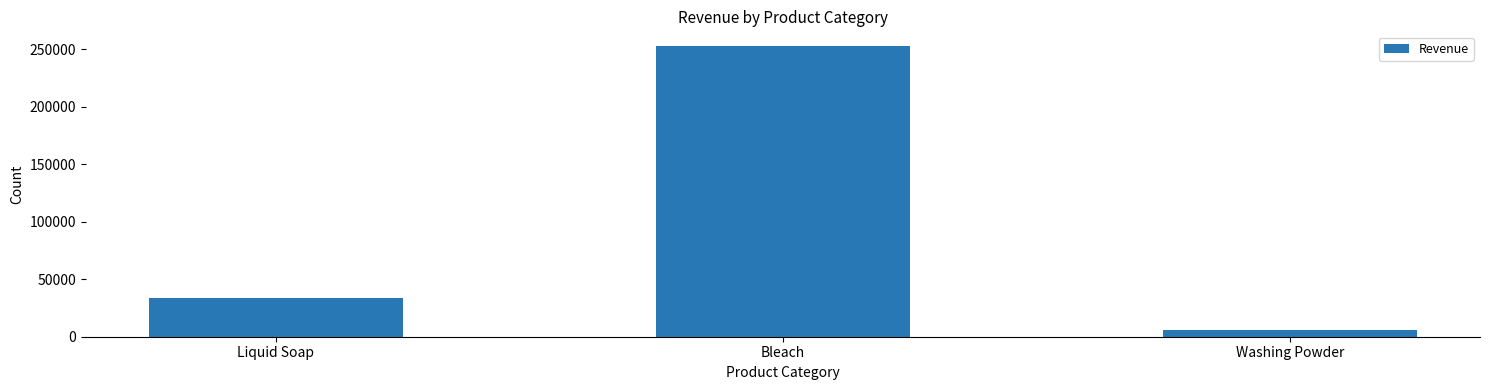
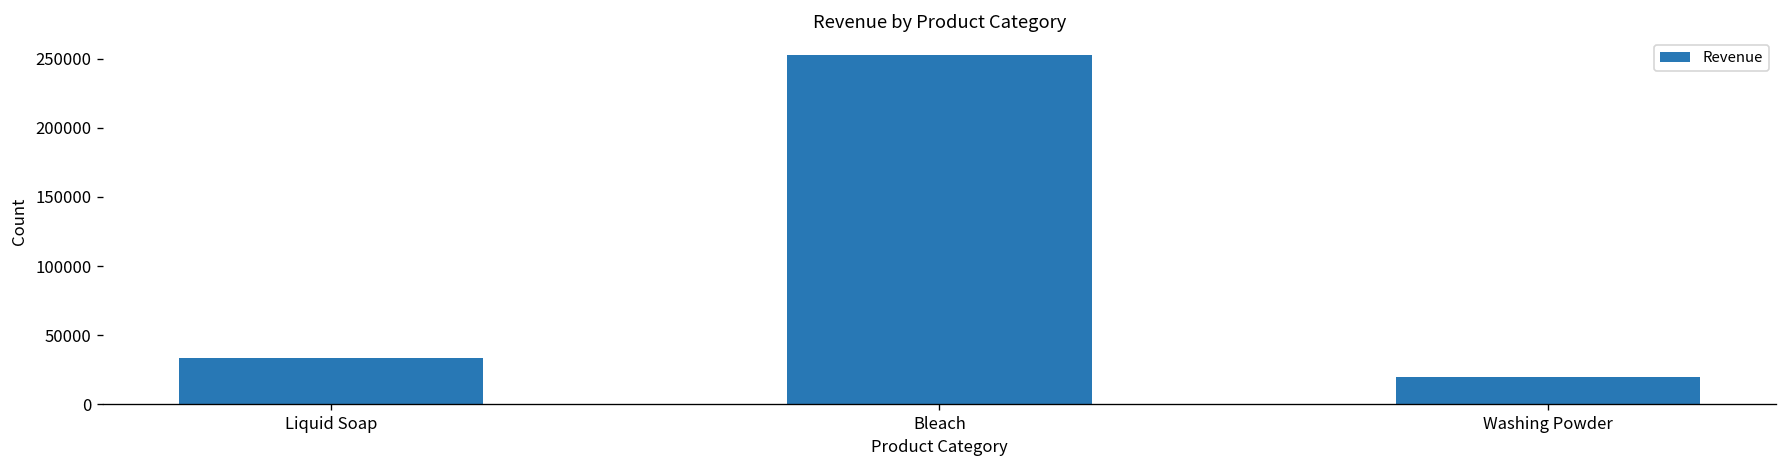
  {
    "Liquid Soap": 33000,
    "Bleach": 253000,
-   "Washing Powder": 6000
+   "Washing Powder": 20000
  }
